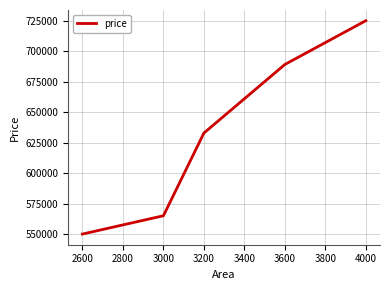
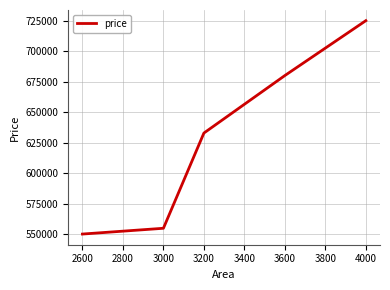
  {
    "2600": 550000,
-   "3000": 565000,
+   "3000": 555000,
    "3200": 633000,
-   "3600": 689000,
+   "3600": 680000,
    "4000": 725000
  }
